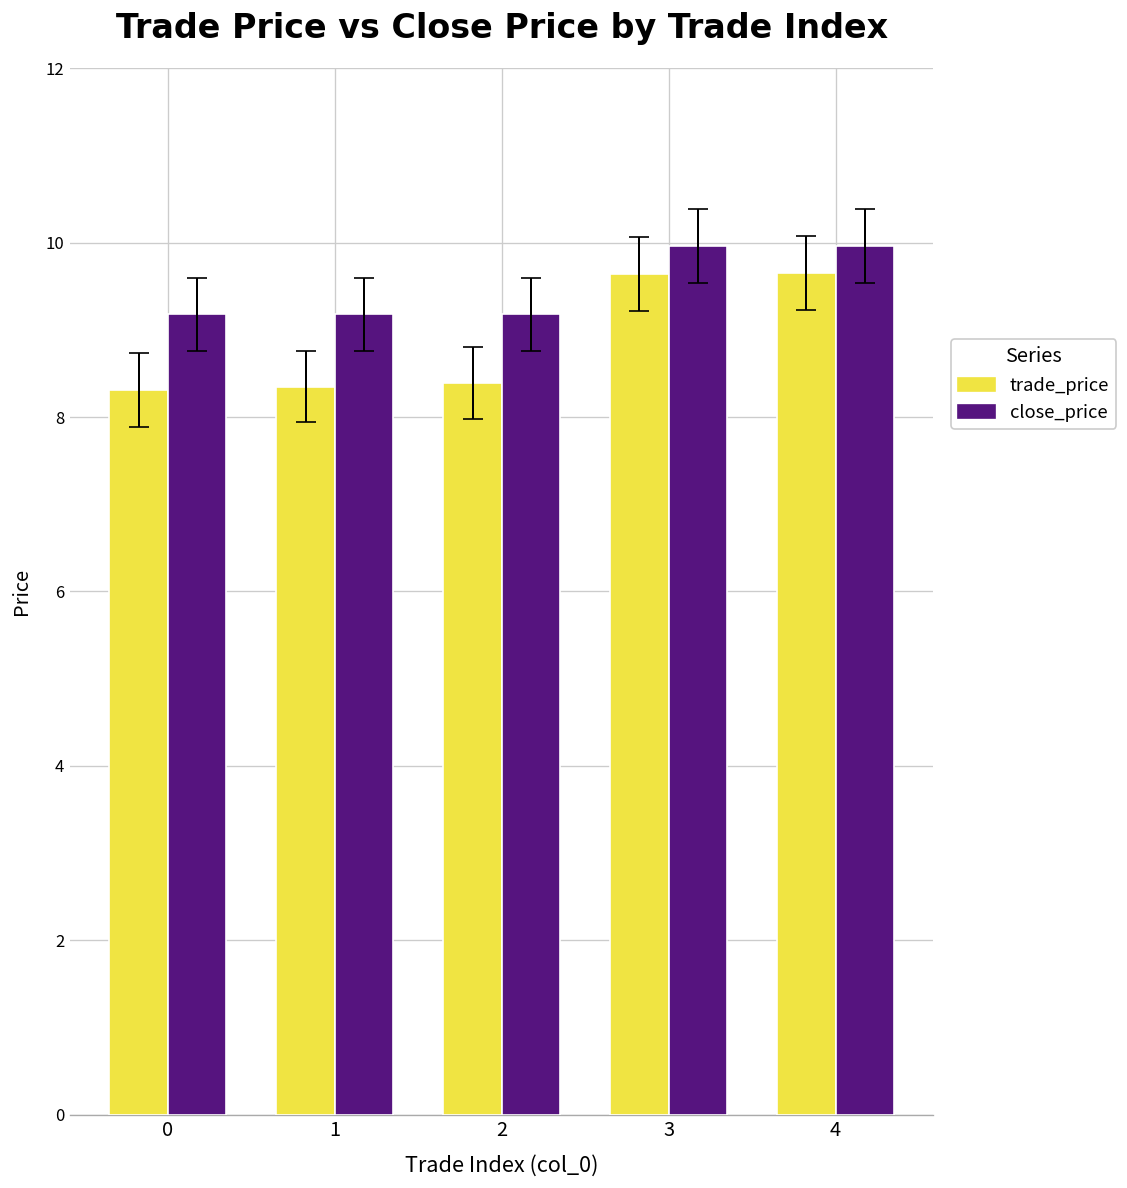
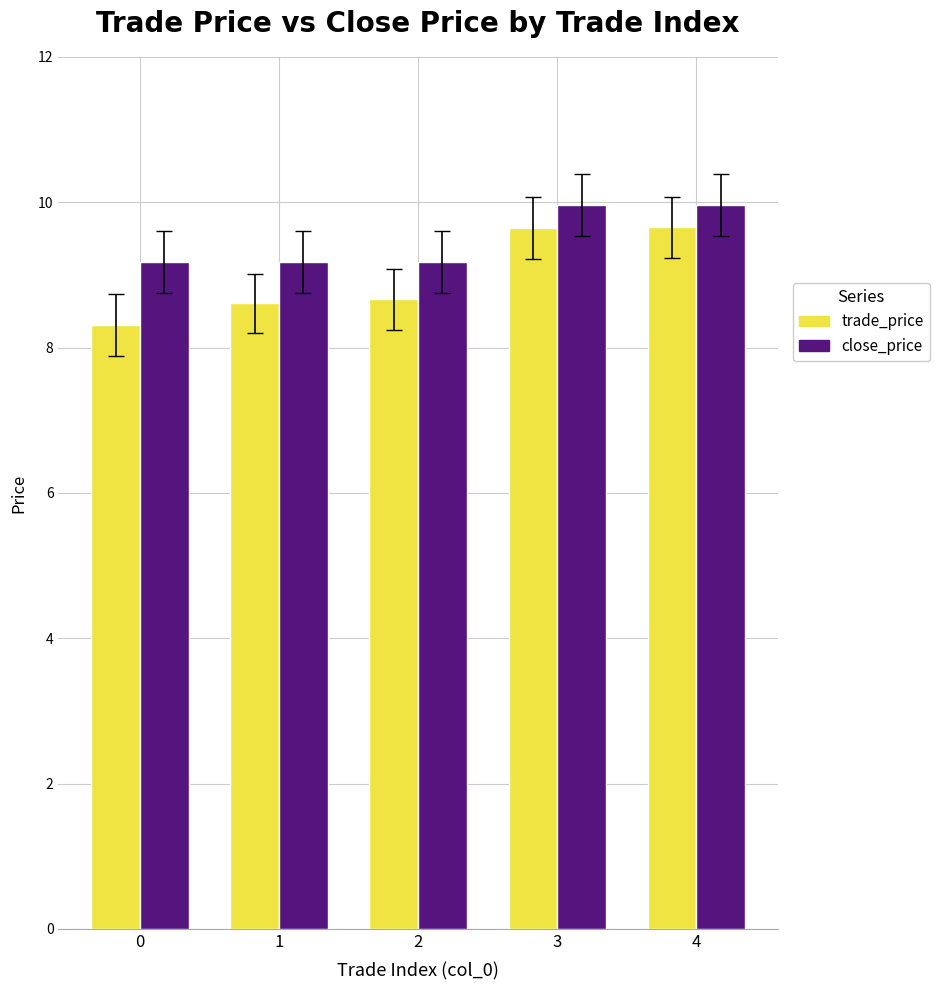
  {
    "trade_price": {
      "0": 8.3,
-     "1": 8.3,
-     "2": 8.4,
+     "1": 8.6,
+     "2": 8.7,
      "3": 9.6,
      "4": 9.7
    },
    "close_price": {
      "0": 9.2,
      "1": 9.2,
      "2": 9.2,
      "3": 10.0,
      "4": 10.0
    }
  }
